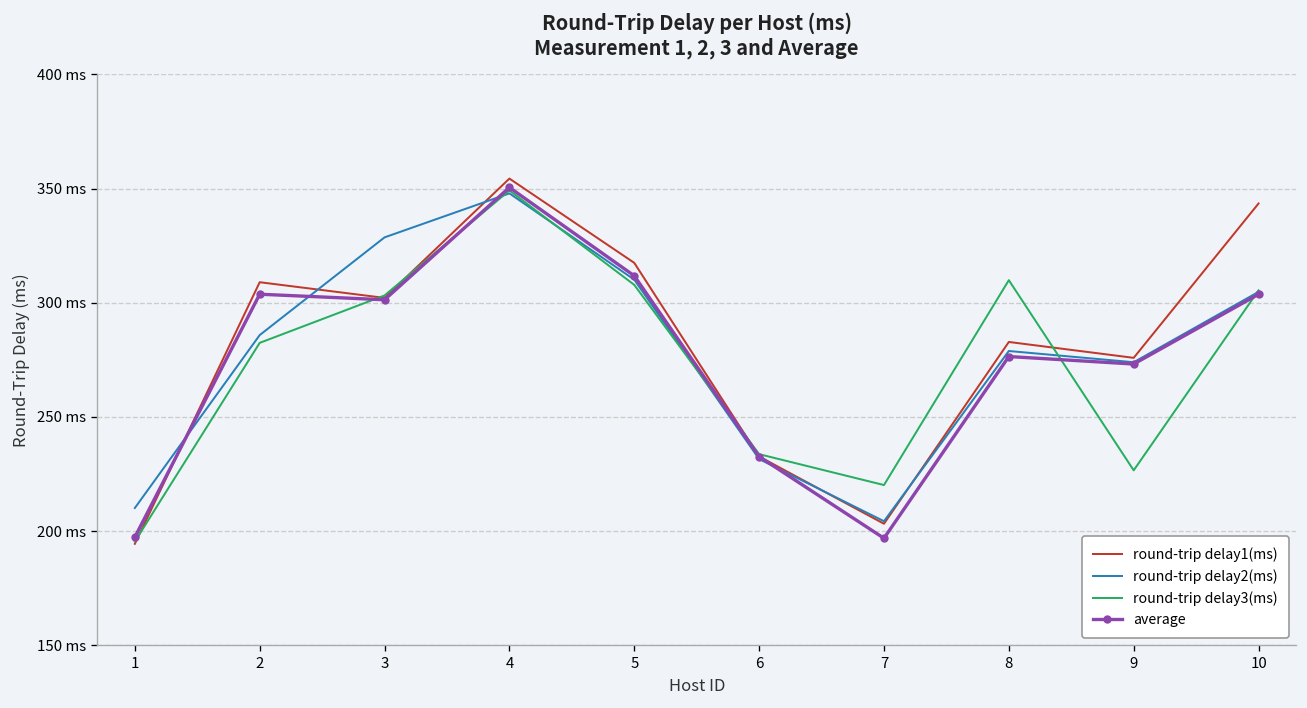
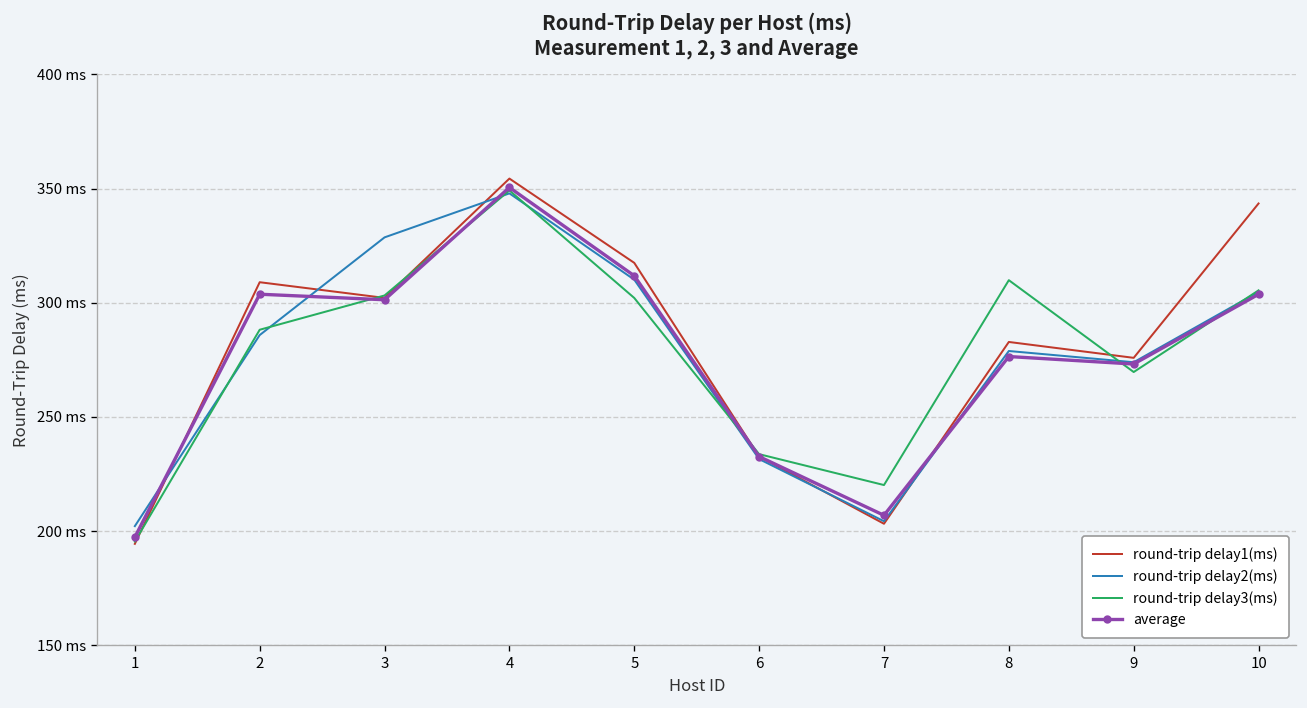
  {
    "round-trip delay1(ms)": {
      "2": "309 ms",
      "4": "354 ms",
      "5": "317 ms",
      "8": "283 ms",
      "9": "276 ms",
      "10": "343 ms"
    },
    "round-trip delay2(ms)": {
-     "1": "210 ms",
+     "1": "202 ms",
      "2": "286 ms",
      "3": "329 ms",
      "5": "310 ms",
      "8": "279 ms"
    },
    "round-trip delay3(ms)": {
-     "2": "282 ms",
-     "5": "308 ms",
+     "2": "288 ms",
+     "5": "302 ms",
      "7": "220 ms",
      "8": "310 ms",
-     "9": "227 ms"
+     "9": "270 ms"
    },
    "average": {
      "1": "197 ms",
      "2": "304 ms",
      "5": "312 ms",
-     "7": "197 ms",
+     "7": "207 ms",
      "8": "276 ms"
    }
  }
